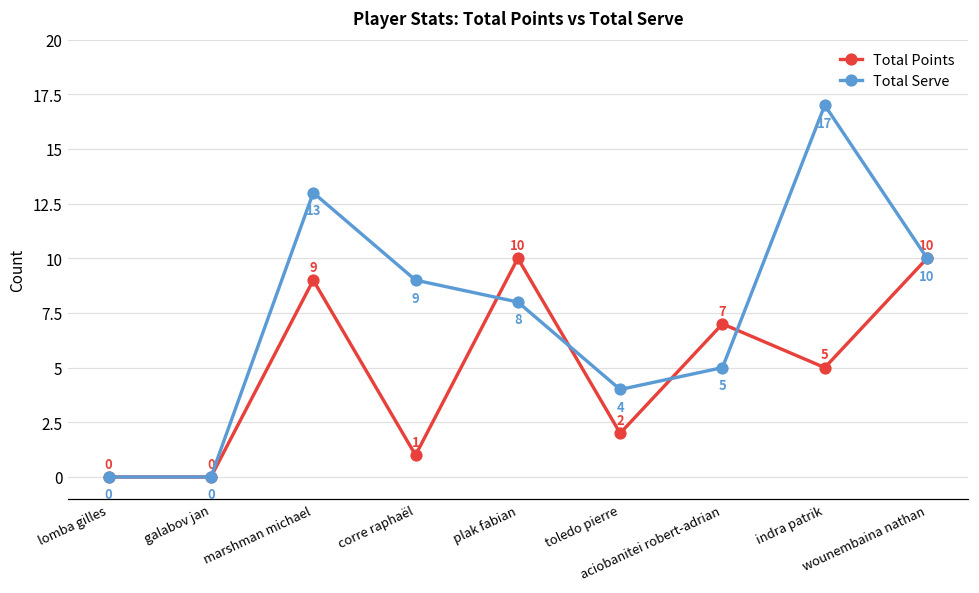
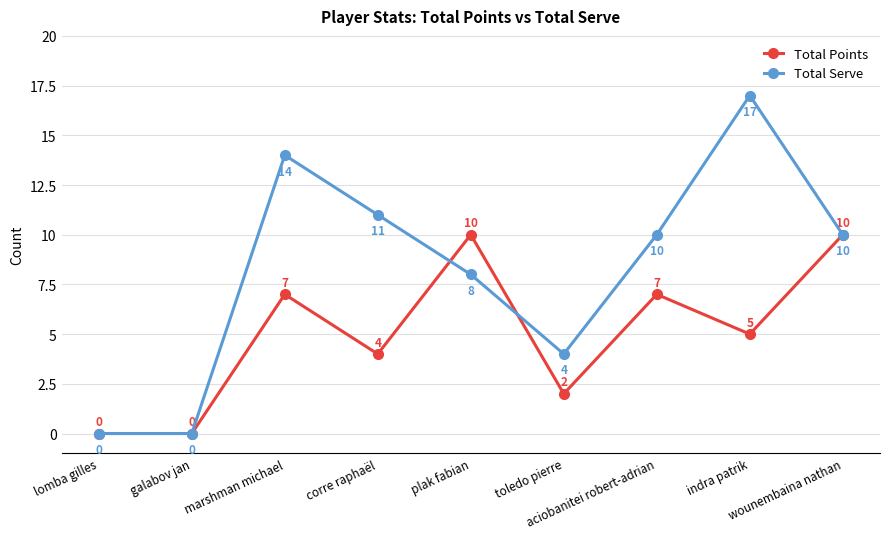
  {
    "Total Points": {
-     "marshman michael": 9,
-     "corre raphaël": 1,
+     "marshman michael": 7,
+     "corre raphaël": 4,
      "plak fabian": 10,
      "toledo pierre": 2,
      "aciobanitei robert-adrian": 7,
      "indra patrik": 5
    },
    "Total Serve": {
-     "marshman michael": 13,
-     "corre raphaël": 9,
+     "marshman michael": 14,
+     "corre raphaël": 11,
      "plak fabian": 8,
      "toledo pierre": 4,
-     "aciobanitei robert-adrian": 5,
+     "aciobanitei robert-adrian": 10,
      "indra patrik": 17
    }
  }
